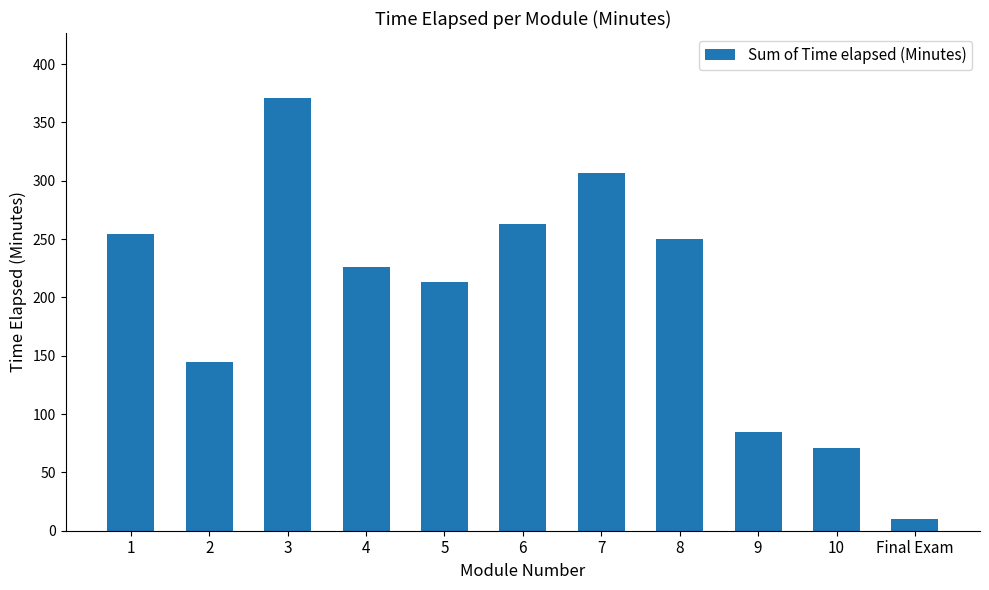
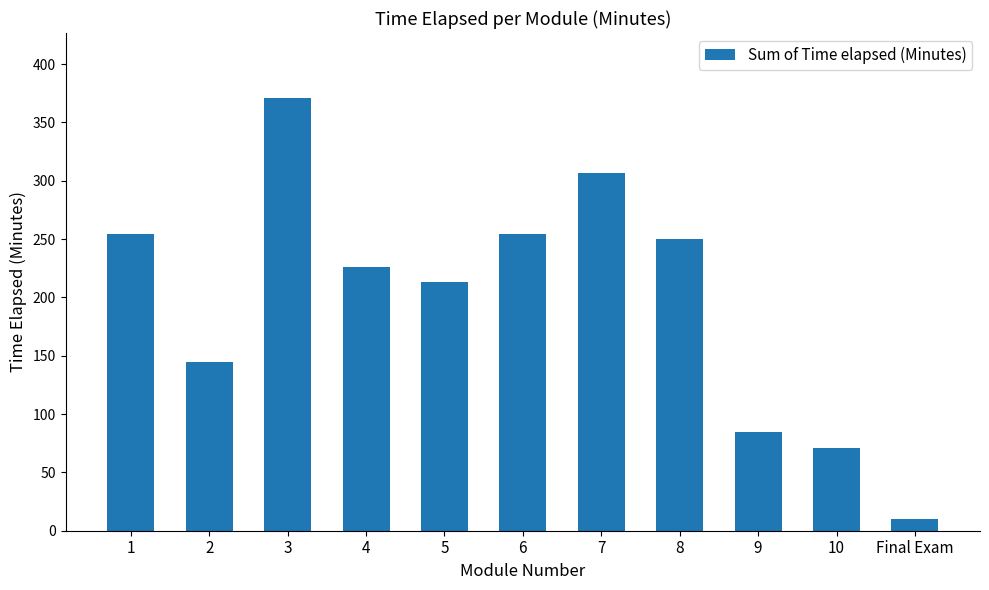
  {
    "1": 254,
    "2": 145,
    "3": 371,
    "4": 226,
    "5": 213,
-   "6": 263,
+   "6": 254,
    "7": 306,
    "8": 251,
    "9": 85,
    "10": 71,
    "Final Exam": 10
  }
